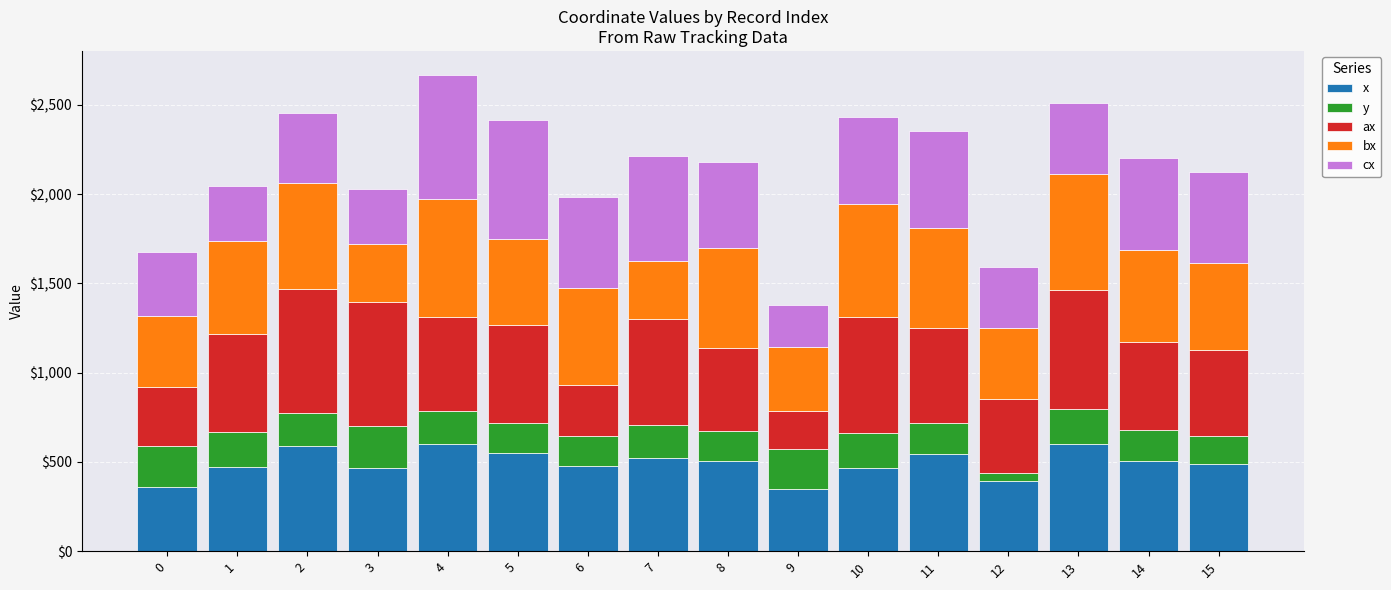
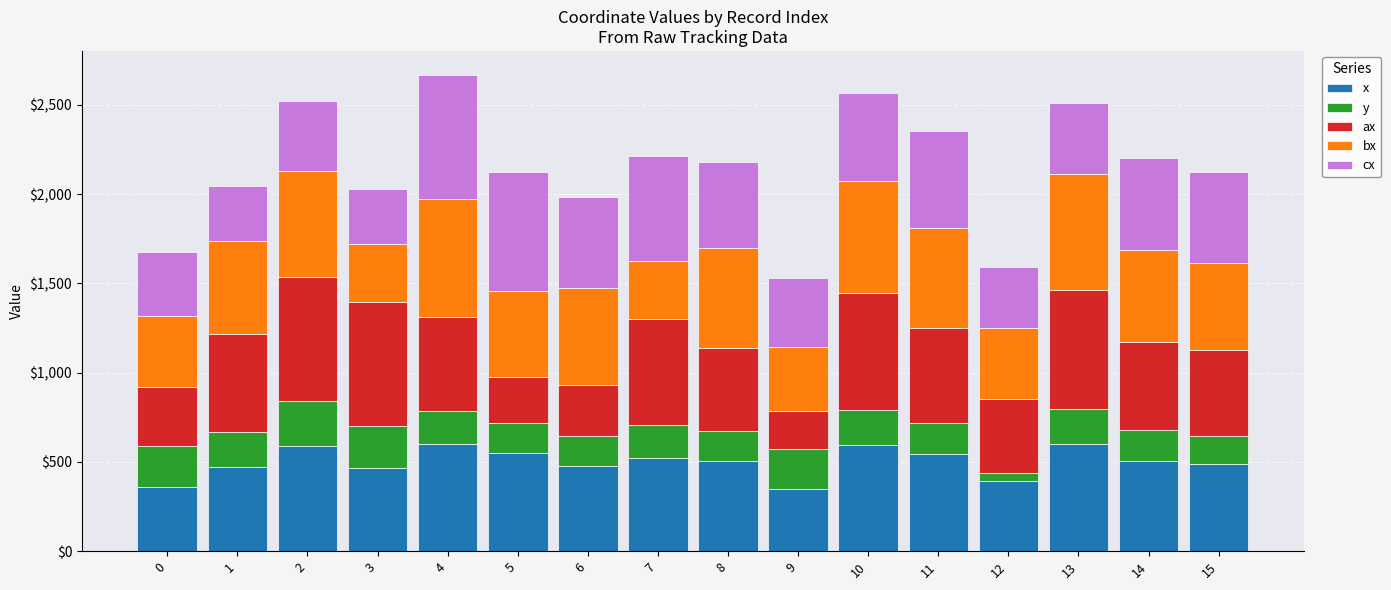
  {
    "x": {
      "0": "$360",
      "1": "$470",
      "2": "$590",
      "3": "$470",
      "4": "$600",
      "5": "$550",
      "6": "$480",
      "7": "$520",
      "8": "$500",
      "9": "$350",
-     "10": "$470",
+     "10": "$600",
      "11": "$550",
      "12": "$400",
      "13": "$600",
      "14": "$510",
      "15": "$490"
    },
    "y": {
      "0": "$230",
      "1": "$200",
-     "2": "$180",
+     "2": "$250",
      "3": "$240",
      "4": "$180",
      "5": "$170",
      "6": "$170",
      "7": "$190",
      "8": "$170",
      "9": "$230",
      "10": "$200",
      "11": "$170",
      "12": "$40",
      "13": "$200",
      "14": "$180",
      "15": "$150"
    },
    "ax": {
      "0": "$330",
      "1": "$540",
      "2": "$690",
      "3": "$690",
      "4": "$520",
-     "5": "$540",
+     "5": "$250",
      "6": "$280",
      "7": "$590",
      "8": "$470",
      "9": "$210",
      "10": "$650",
      "11": "$530",
      "12": "$410",
      "13": "$670",
      "14": "$490",
      "15": "$480"
    },
    "bx": {
      "0": "$400",
      "1": "$520",
      "2": "$600",
      "3": "$330",
      "4": "$660",
      "5": "$480",
      "6": "$540",
      "7": "$330",
      "8": "$560",
      "9": "$350",
      "10": "$630",
      "11": "$560",
      "12": "$400",
      "13": "$650",
      "14": "$510",
      "15": "$480"
    },
    "cx": {
      "0": "$360",
      "1": "$310",
      "2": "$390",
      "3": "$310",
      "4": "$690",
      "5": "$670",
      "6": "$510",
      "7": "$590",
      "8": "$490",
-     "9": "$240",
+     "9": "$390",
      "10": "$490",
      "11": "$540",
      "12": "$340",
      "13": "$400",
      "14": "$510",
      "15": "$510"
    }
  }
